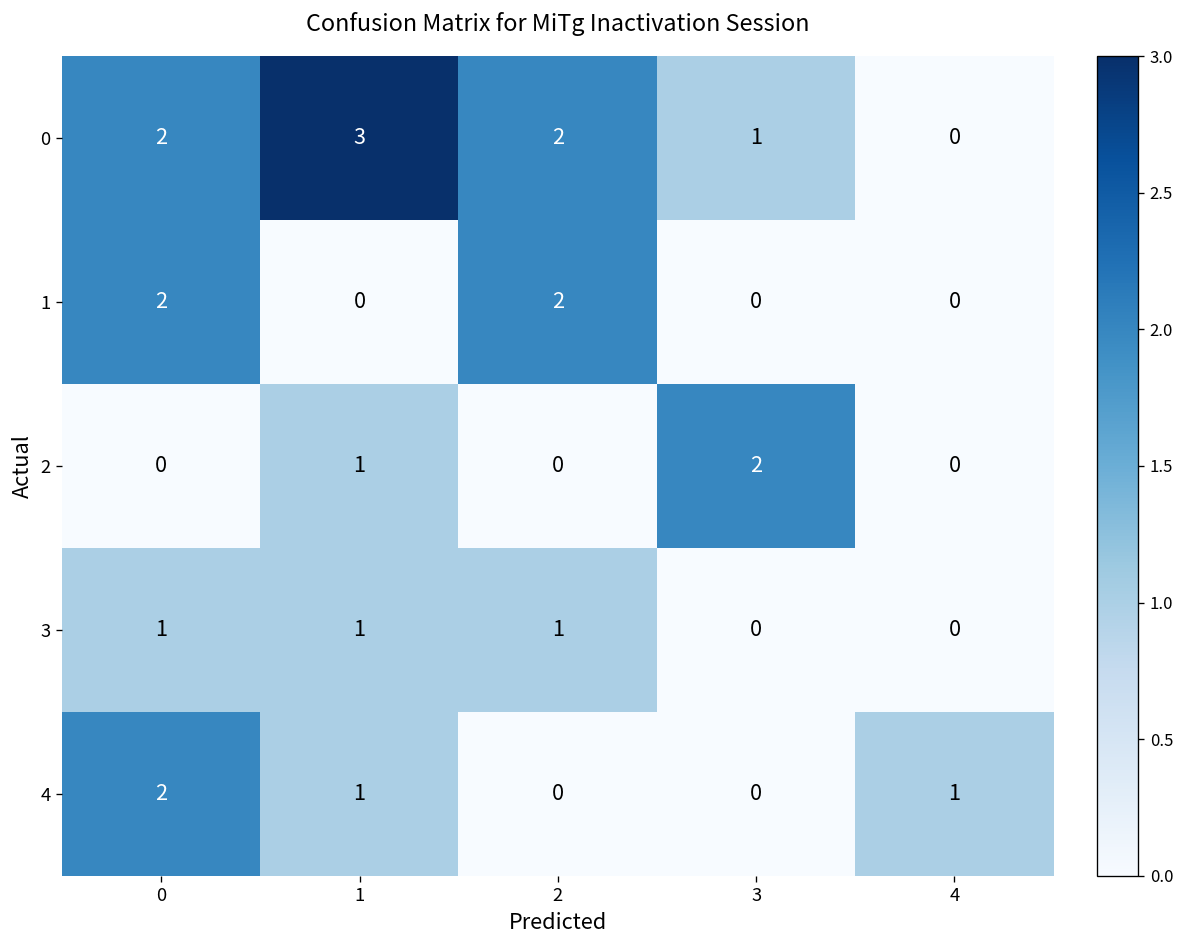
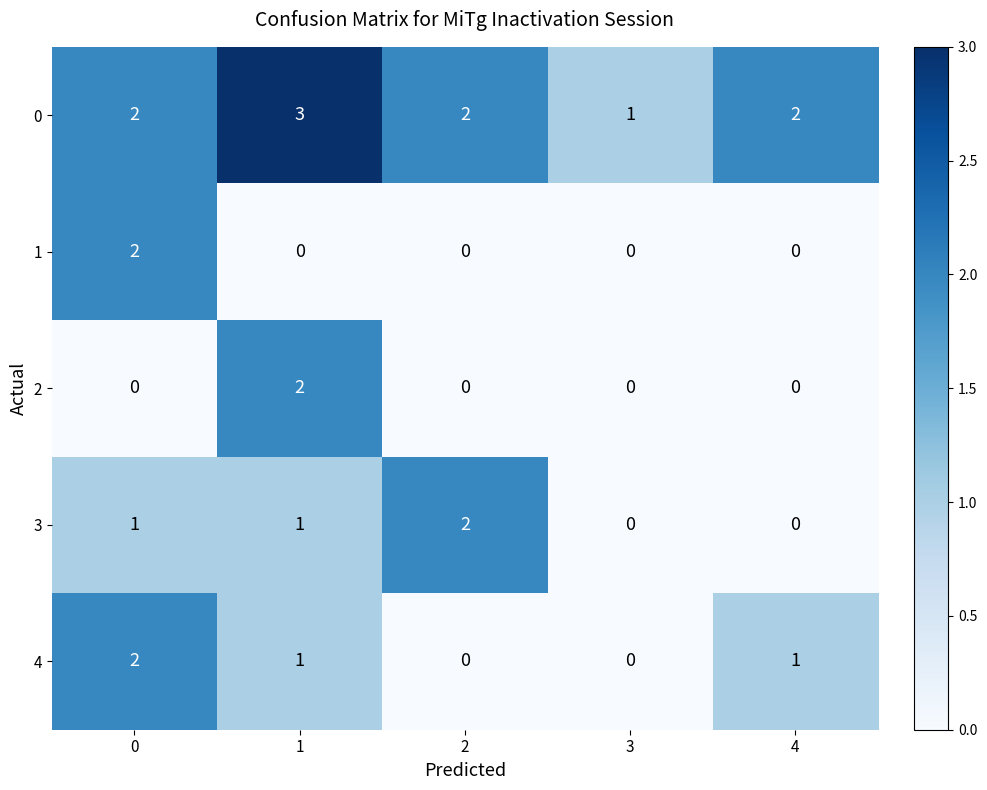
  {
    "0": {
      "0": 2,
      "1": 3,
      "2": 2,
      "3": 1,
-     "4": 0
+     "4": 2
    },
    "1": {
      "0": 2,
      "1": 0,
-     "2": 2,
+     "2": 0,
      "3": 0,
      "4": 0
    },
    "2": {
      "0": 0,
-     "1": 1,
+     "1": 2,
      "2": 0,
-     "3": 2,
+     "3": 0,
      "4": 0
    },
    "3": {
      "0": 1,
      "1": 1,
-     "2": 1,
+     "2": 2,
      "3": 0,
      "4": 0
    },
    "4": {
      "0": 2,
      "1": 1,
      "2": 0,
      "3": 0,
      "4": 1
    }
  }
